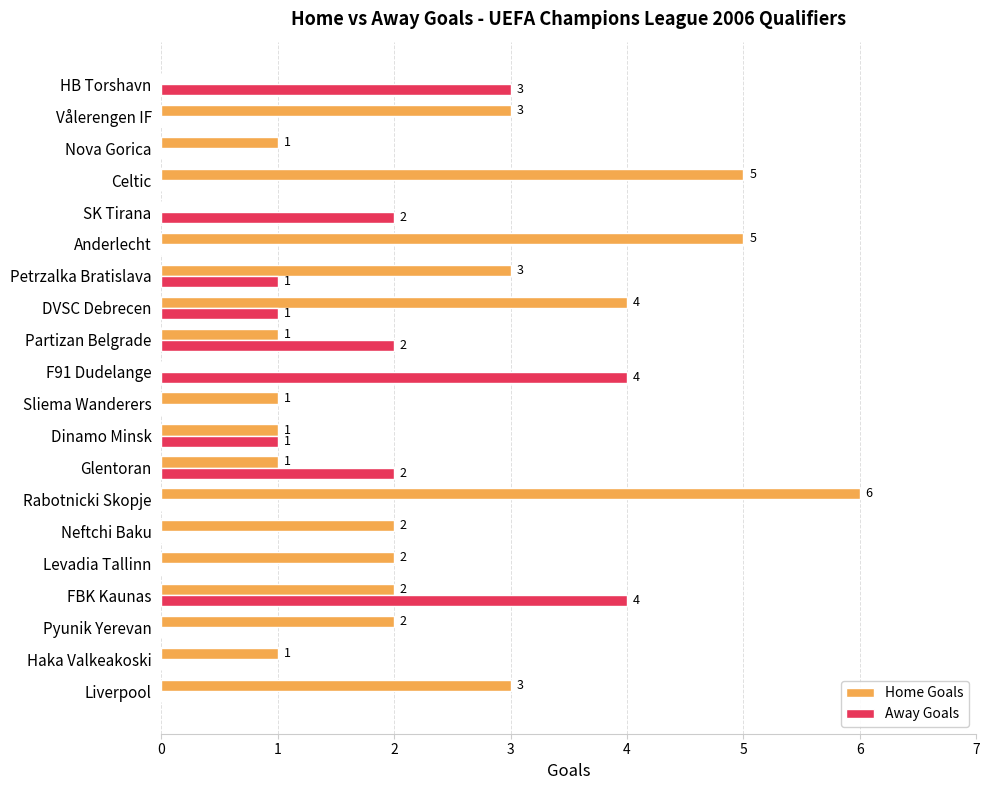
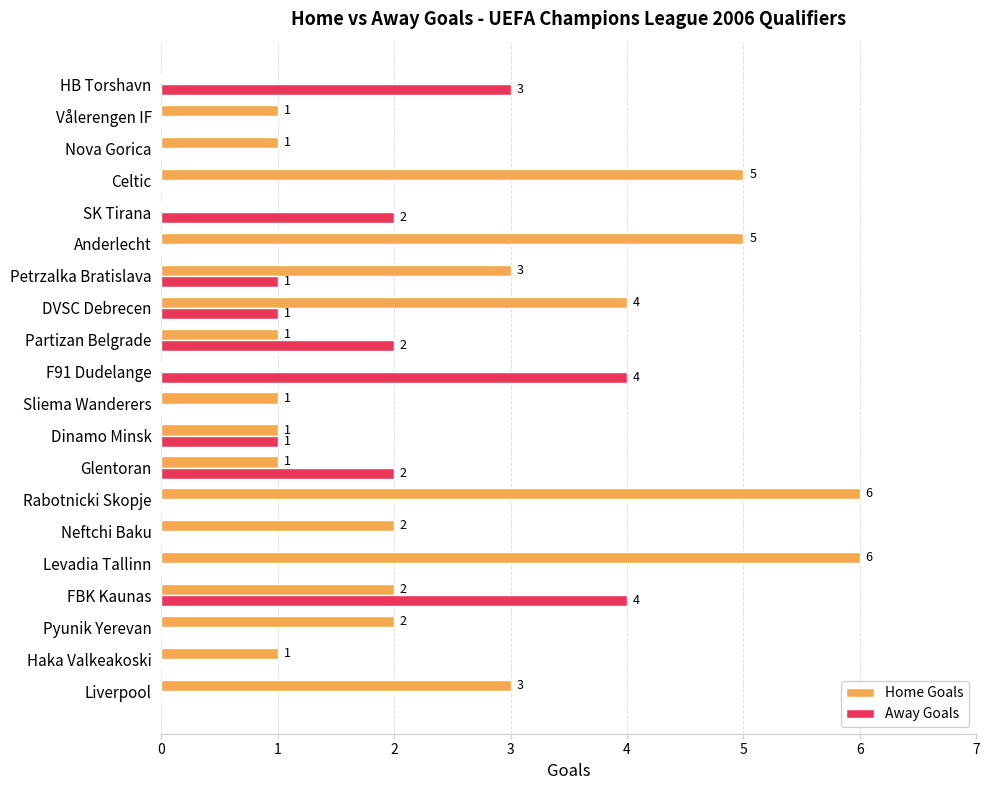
  {
    "Home Goals": {
-     "Vålerengen IF": 3,
+     "Vålerengen IF": 1,
      "Nova Gorica": 1,
      "Celtic": 5,
      "Anderlecht": 5,
      "Petrzalka Bratislava": 3,
      "DVSC Debrecen": 4,
      "Partizan Belgrade": 1,
      "Sliema Wanderers": 1,
      "Dinamo Minsk": 1,
      "Glentoran": 1,
      "Rabotnicki Skopje": 6,
      "Neftchi Baku": 2,
-     "Levadia Tallinn": 2,
+     "Levadia Tallinn": 6,
      "FBK Kaunas": 2,
      "Pyunik Yerevan": 2,
      "Haka Valkeakoski": 1,
      "Liverpool": 3
    },
    "Away Goals": {
      "HB Torshavn": 3,
      "SK Tirana": 2,
      "Petrzalka Bratislava": 1,
      "DVSC Debrecen": 1,
      "Partizan Belgrade": 2,
      "F91 Dudelange": 4,
      "Dinamo Minsk": 1,
      "Glentoran": 2,
      "FBK Kaunas": 4
    }
  }
